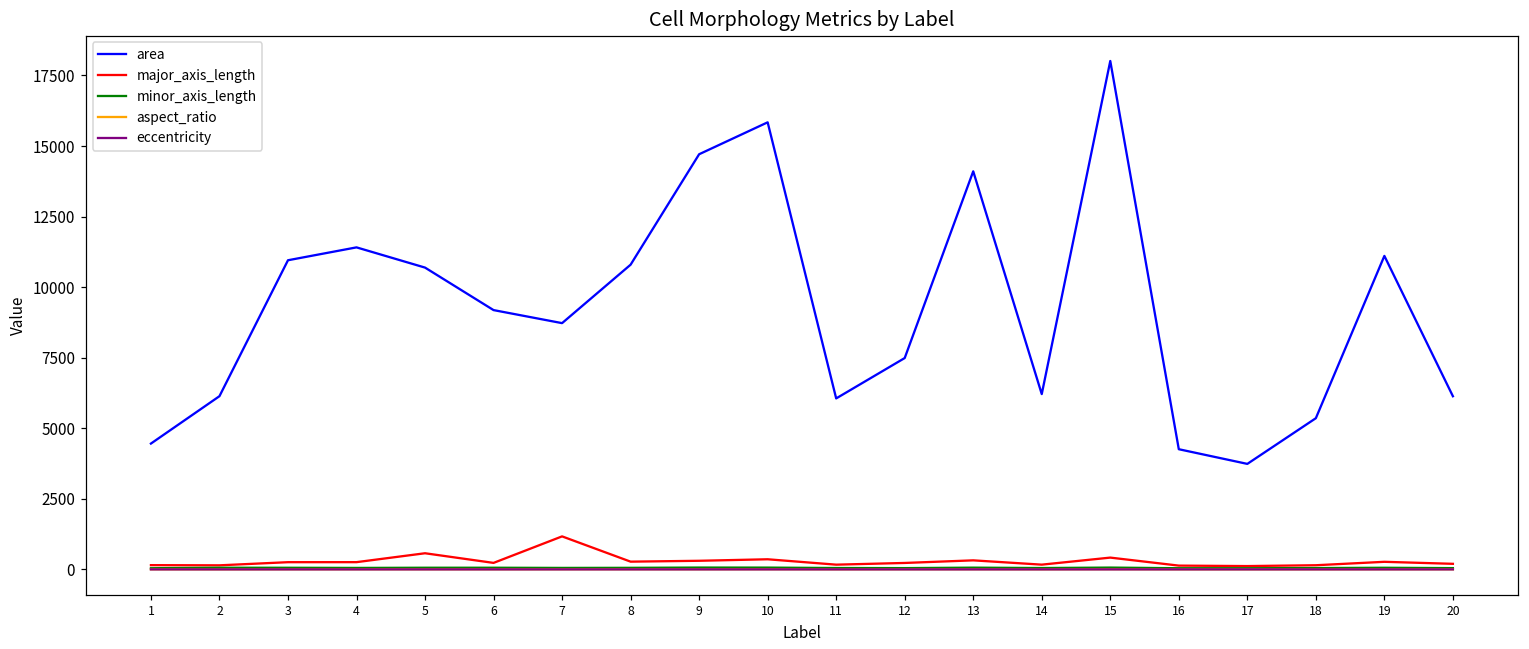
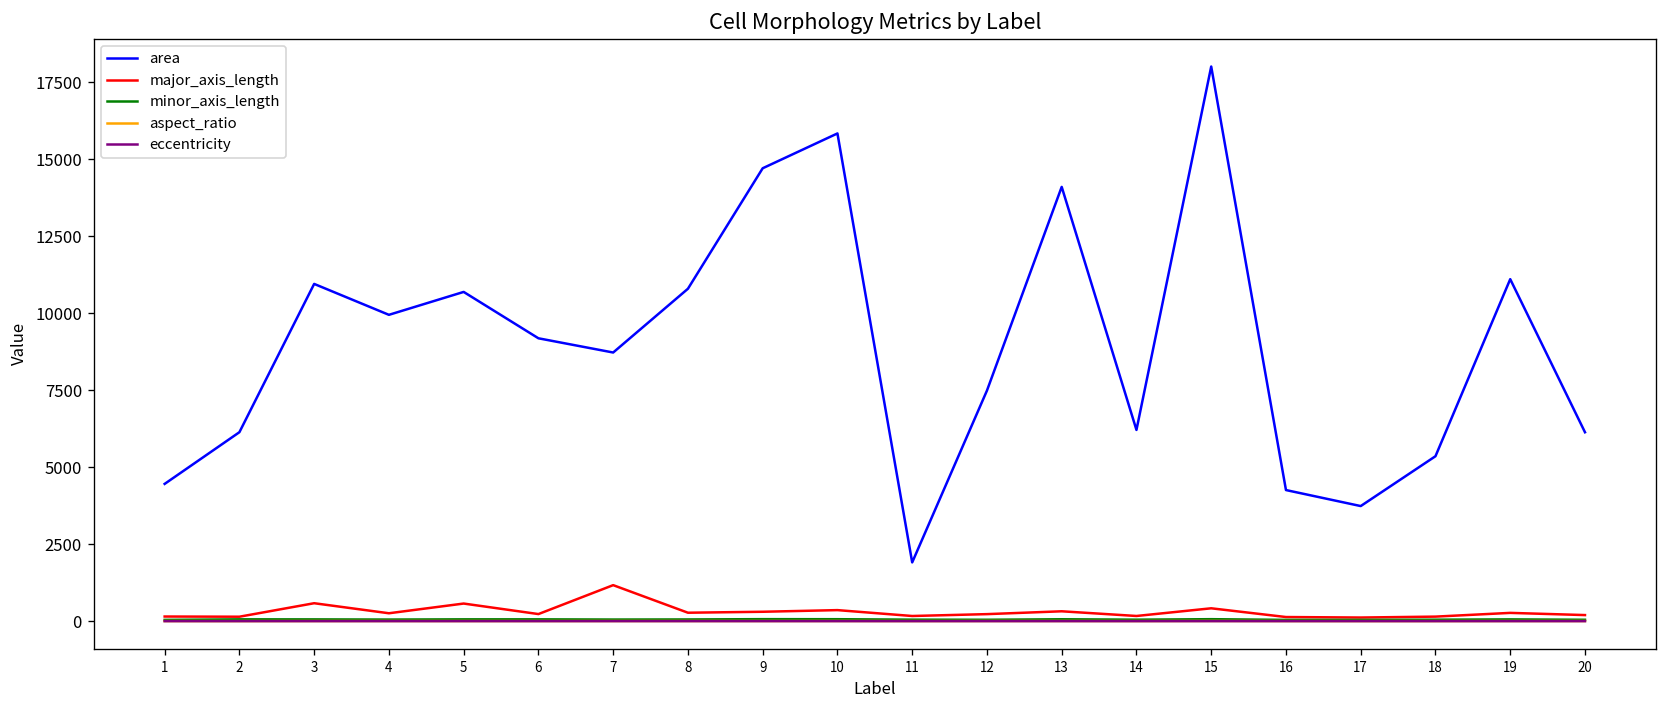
  {
    "area": {
      "1": 4500,
      "2": 6100,
      "3": 11000,
-     "4": 11400,
+     "4": 9900,
      "5": 10700,
      "6": 9200,
      "7": 8700,
      "8": 10800,
      "9": 14700,
      "10": 15800,
-     "11": 6100,
+     "11": 1900,
      "12": 7500,
      "13": 14100,
      "14": 6200,
      "15": 18000,
      "16": 4300,
      "17": 3700,
      "18": 5400,
      "19": 11100,
      "20": 6100
    },
    "major_axis_length": {
      "1": 200,
-     "3": 300,
+     "3": 600,
      "4": 300,
      "5": 600,
      "6": 200,
      "7": 1200,
      "8": 300,
      "9": 300,
      "10": 400,
      "11": 200,
      "12": 200,
      "13": 300,
      "14": 200,
      "15": 400,
      "19": 300,
      "20": 200
    }
  }
